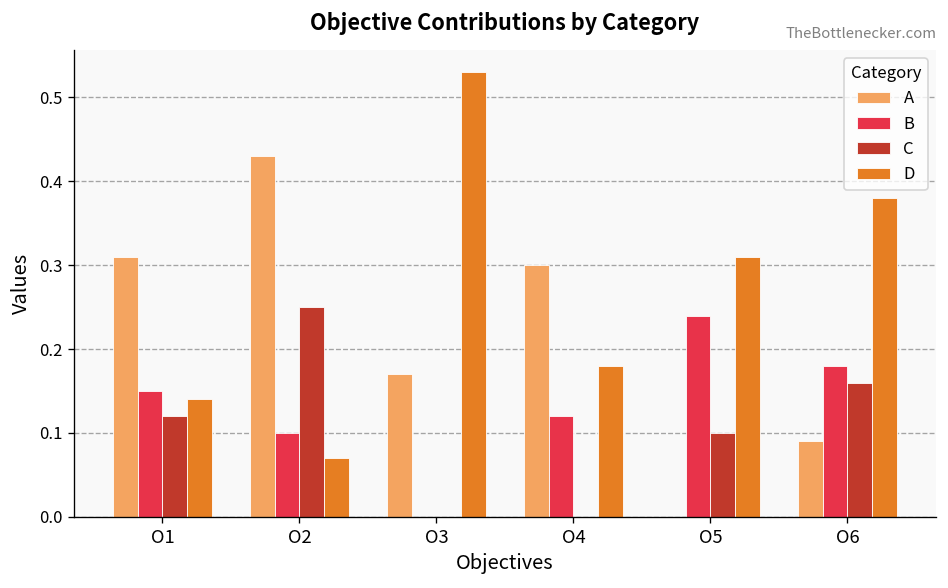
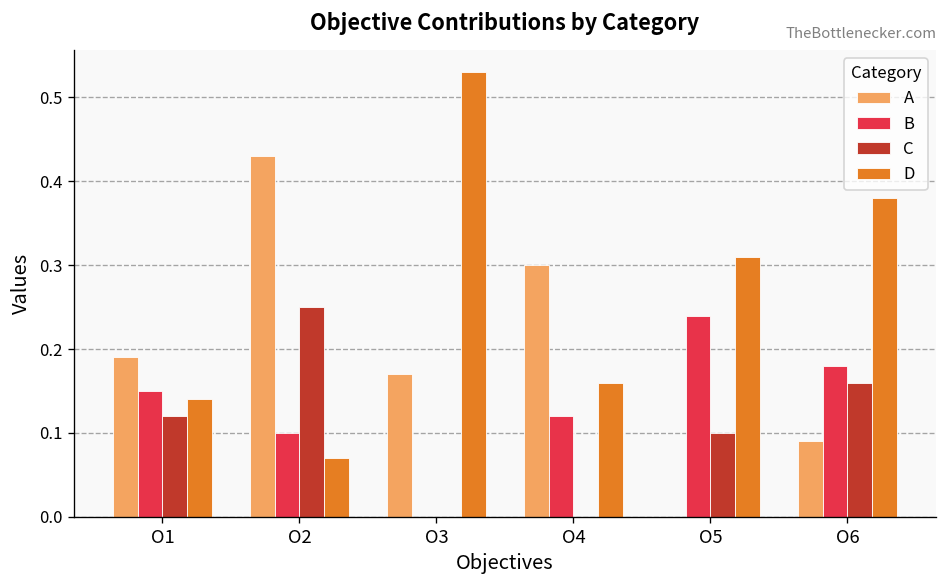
  {
    "A": {
-     "O1": 0.31,
+     "O1": 0.19,
      "O2": 0.43,
      "O3": 0.17,
      "O4": 0.30,
      "O5": 0.00,
      "O6": 0.09
    },
    "D": {
      "O1": 0.14,
      "O2": 0.07,
      "O3": 0.53,
-     "O4": 0.18,
+     "O4": 0.16,
      "O5": 0.31,
      "O6": 0.38
    }
  }
